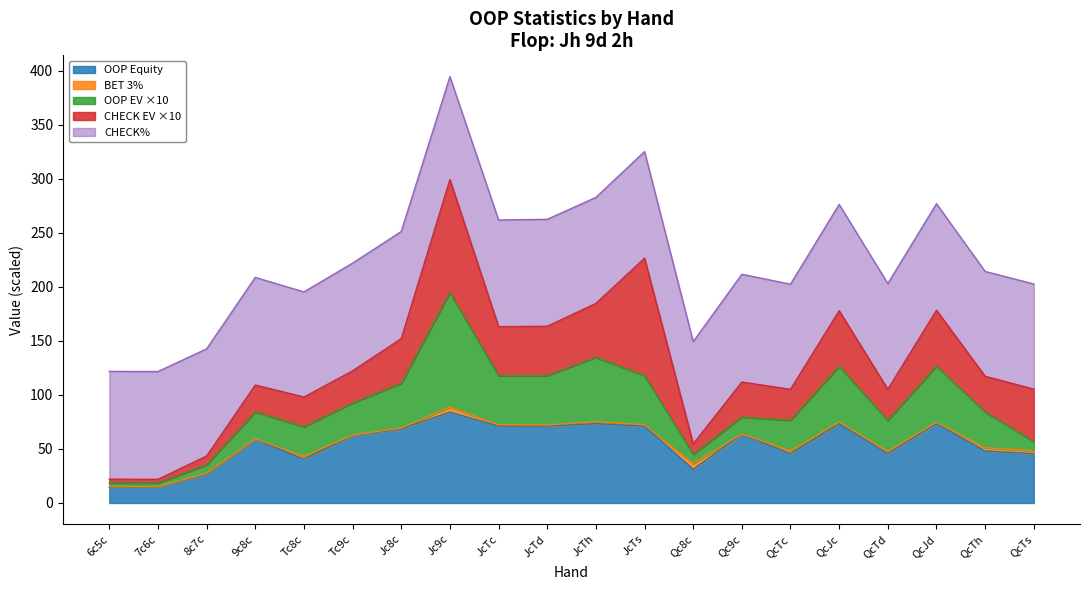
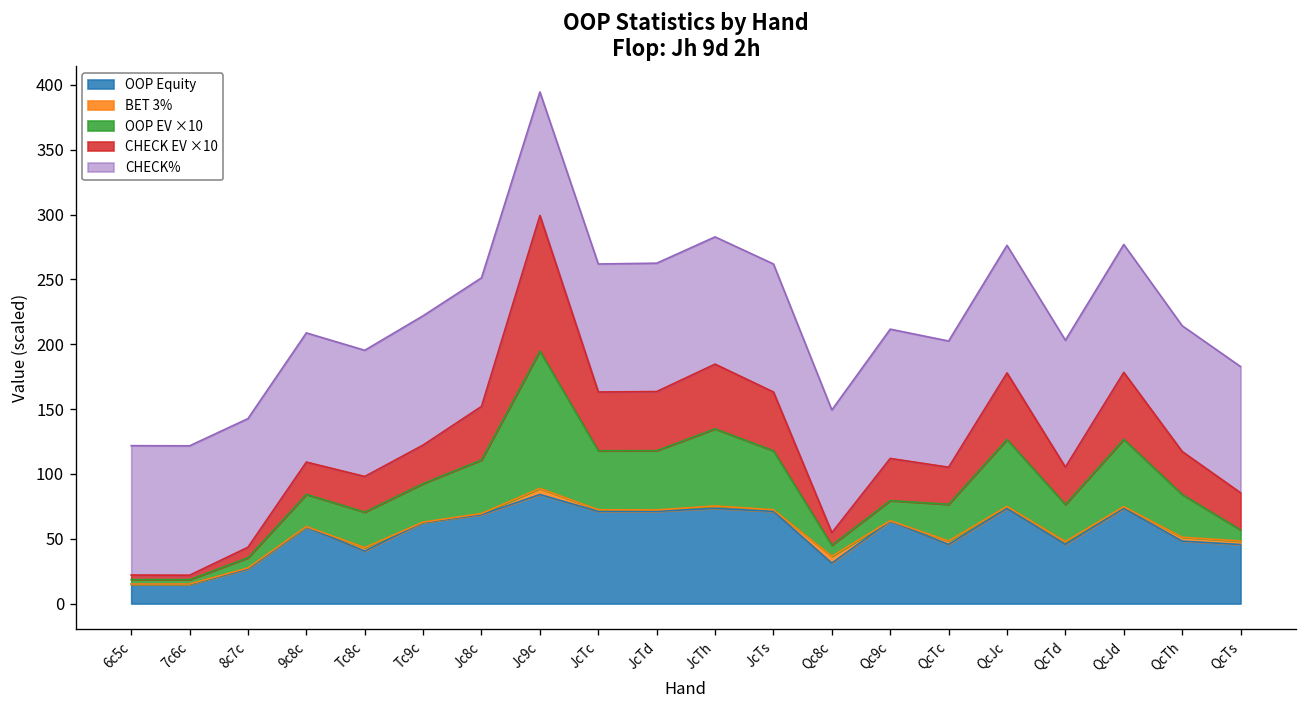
  {
    "OOP Equity": {
      "Tc8c": 40,
      "Jc9c": 84,
      "Qc8c": 31,
      "QcTc": 46,
      "QcTh": 48,
      "QcTs": 46
    },
    "BET 3%": {
      "Tc8c": 3,
      "Jc9c": 5,
      "Qc8c": 5,
      "QcTc": 3,
      "QcTh": 3,
      "QcTs": 3
    },
    "OOP EV ×10": {
      "6c5c": 3,
      "7c6c": 3,
      "8c7c": 8,
      "9c8c": 25,
      "Tc8c": 27,
      "Tc9c": 30,
      "Jc8c": 41,
      "Jc9c": 106,
      "JcTc": 46,
      "JcTd": 46,
      "JcTh": 59,
      "JcTs": 46,
      "Qc8c": 9,
      "Qc9c": 16,
      "QcTc": 28,
      "QcJc": 52,
      "QcTd": 29,
      "QcJd": 52,
      "QcTh": 33,
      "QcTs": 9
    },
    "CHECK EV ×10": {
      "6c5c": 4,
      "7c6c": 3,
      "8c7c": 8,
      "9c8c": 25,
      "Tc8c": 28,
      "Tc9c": 30,
      "Jc8c": 41,
      "Jc9c": 105,
      "JcTc": 45,
      "JcTd": 46,
      "JcTh": 50,
-     "JcTs": 109,
+     "JcTs": 45,
      "Qc8c": 10,
      "Qc9c": 33,
      "QcTc": 29,
      "QcJc": 51,
      "QcTd": 29,
      "QcJd": 52,
      "QcTh": 33,
-     "QcTs": 48
+     "QcTs": 29
    },
    "CHECK%": {
      "6c5c": 100,
      "7c6c": 100,
      "8c7c": 99,
      "9c8c": 100,
      "Tc8c": 97,
      "Tc9c": 100,
      "Jc8c": 99,
      "Jc9c": 95,
      "JcTc": 99,
      "JcTd": 99,
      "JcTh": 98,
      "JcTs": 99,
      "Qc8c": 95,
      "Qc9c": 100,
      "QcTc": 97,
      "QcJc": 98,
      "QcTd": 98,
      "QcJd": 99,
      "QcTh": 97,
      "QcTs": 97
    }
  }
